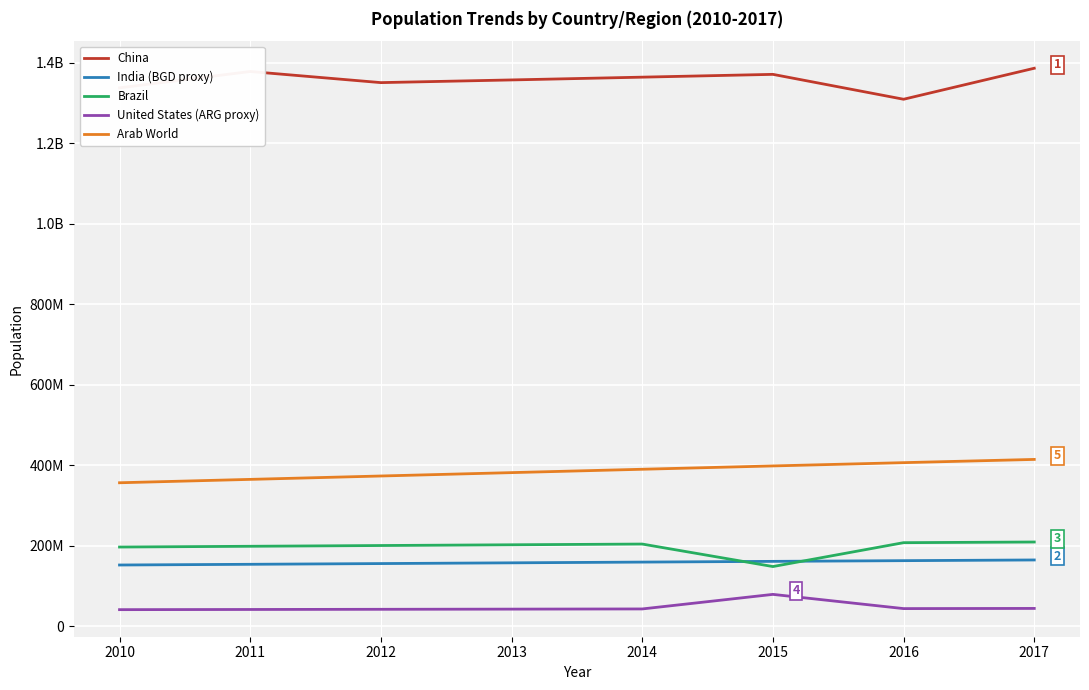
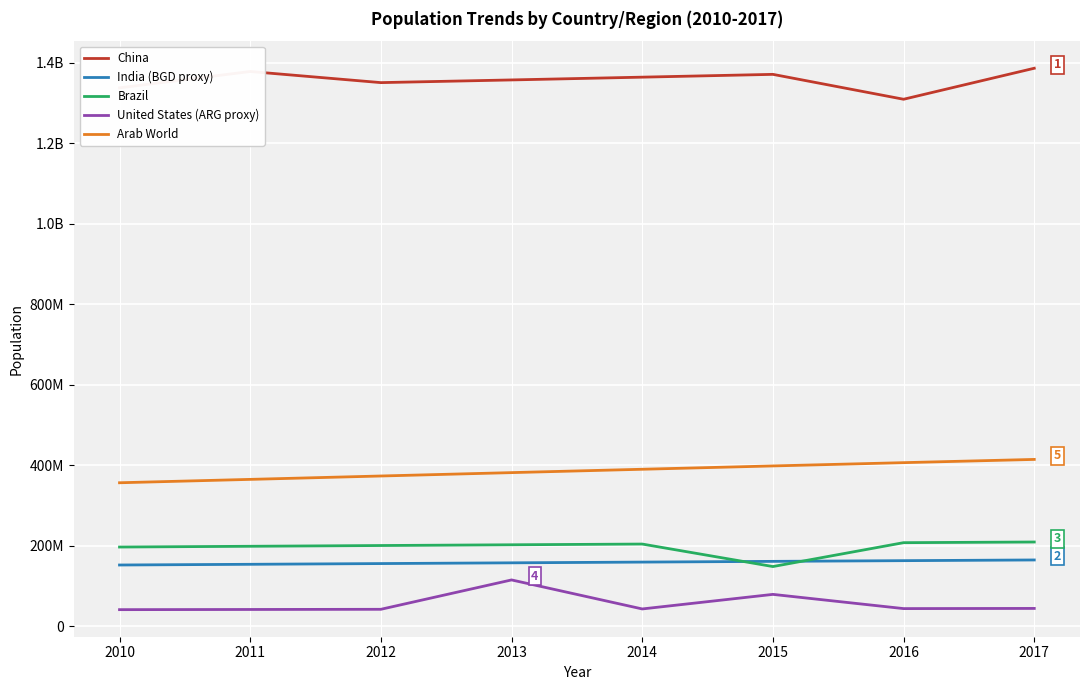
  {
    "China": {
      "2012": 1350000000,
      "2013": 1360000000,
      "2014": 1360000000,
      "2015": 1370000000,
      "2016": 1310000000
    },
    "India (BGD proxy)": {
      "2010": 150000000,
      "2011": 150000000,
      "2012": 160000000,
      "2013": 160000000,
      "2014": 160000000,
      "2015": 160000000,
      "2016": 160000000
    },
    "Brazil": {
      "2010": 200000000,
      "2011": 200000000,
      "2012": 200000000,
      "2013": 200000000,
      "2014": 200000000,
      "2015": 150000000,
      "2016": 210000000
    },
    "United States (ARG proxy)": {
      "2010": 40000000,
      "2011": 40000000,
      "2012": 40000000,
-     "2013": 40000000,
+     "2013": 120000000,
      "2014": 40000000,
      "2015": 80000000,
      "2016": 40000000,
      "2017": 40000000
    },
    "Arab World": {
      "2010": 360000000,
      "2011": 360000000,
      "2012": 370000000,
      "2013": 380000000,
      "2014": 390000000,
      "2015": 400000000,
      "2016": 410000000
    }
  }
